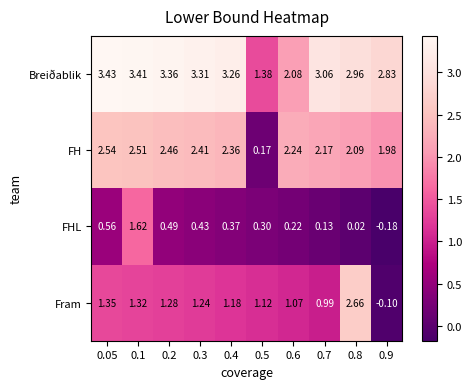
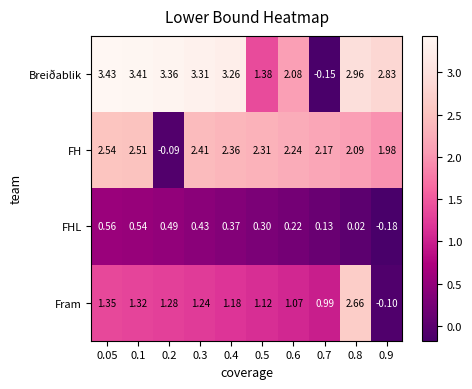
  {
    "Breiðablik": {
      "0.05": 3.43,
      "0.1": 3.41,
      "0.2": 3.36,
      "0.3": 3.31,
      "0.4": 3.26,
      "0.5": 1.38,
      "0.6": 2.08,
-     "0.7": 3.06,
+     "0.7": -0.15,
      "0.8": 2.96,
      "0.9": 2.83
    },
    "FH": {
      "0.05": 2.54,
      "0.1": 2.51,
-     "0.2": 2.46,
+     "0.2": -0.09,
      "0.3": 2.41,
      "0.4": 2.36,
-     "0.5": 0.17,
+     "0.5": 2.31,
      "0.6": 2.24,
      "0.7": 2.17,
      "0.8": 2.09,
      "0.9": 1.98
    },
    "FHL": {
      "0.05": 0.56,
-     "0.1": 1.62,
+     "0.1": 0.54,
      "0.2": 0.49,
      "0.3": 0.43,
      "0.4": 0.37,
      "0.5": 0.30,
      "0.6": 0.22,
      "0.7": 0.13,
      "0.8": 0.02,
      "0.9": -0.18
    },
    "Fram": {
      "0.05": 1.35,
      "0.1": 1.32,
      "0.2": 1.28,
      "0.3": 1.24,
      "0.4": 1.18,
      "0.5": 1.12,
      "0.6": 1.07,
      "0.7": 0.99,
      "0.8": 2.66,
      "0.9": -0.10
    }
  }
